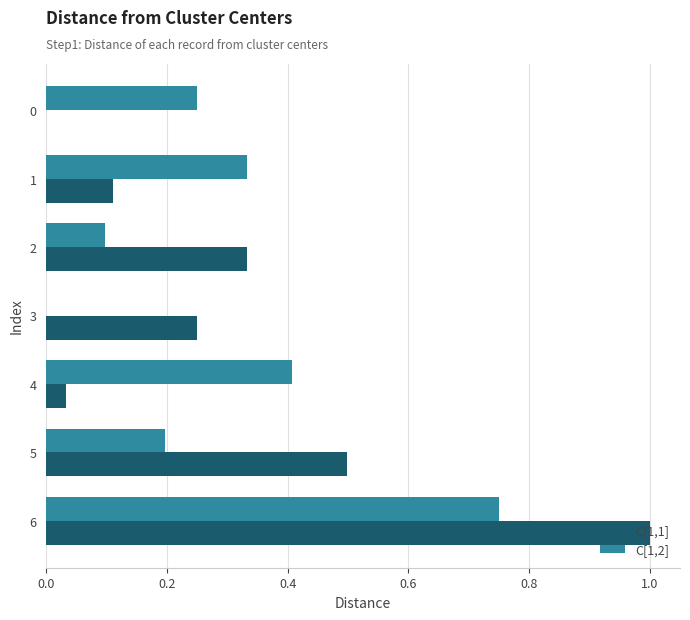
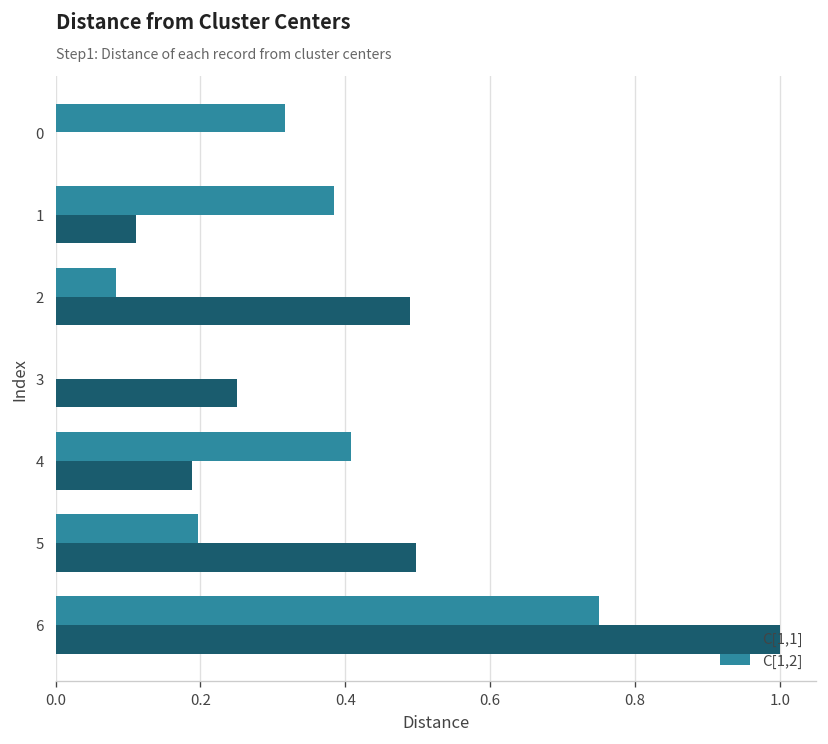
  {
    "C[1,1]": {
      "0": 0.00,
      "1": 0.11,
-     "2": 0.33,
+     "2": 0.49,
      "3": 0.25,
-     "4": 0.03,
+     "4": 0.19,
      "5": 0.50,
      "6": 1.00
    },
    "C[1,2]": {
-     "0": 0.25,
-     "1": 0.33,
-     "2": 0.10,
+     "0": 0.32,
+     "1": 0.38,
+     "2": 0.08,
      "3": 0.00,
      "4": 0.41,
      "5": 0.20,
      "6": 0.75
    }
  }
